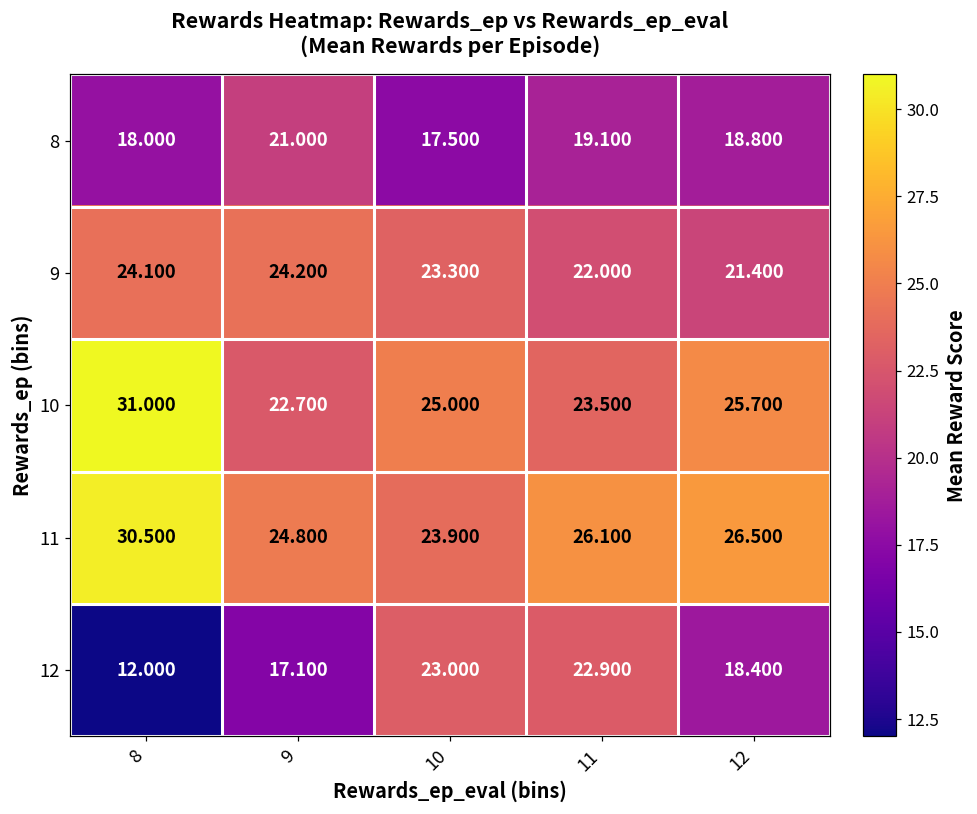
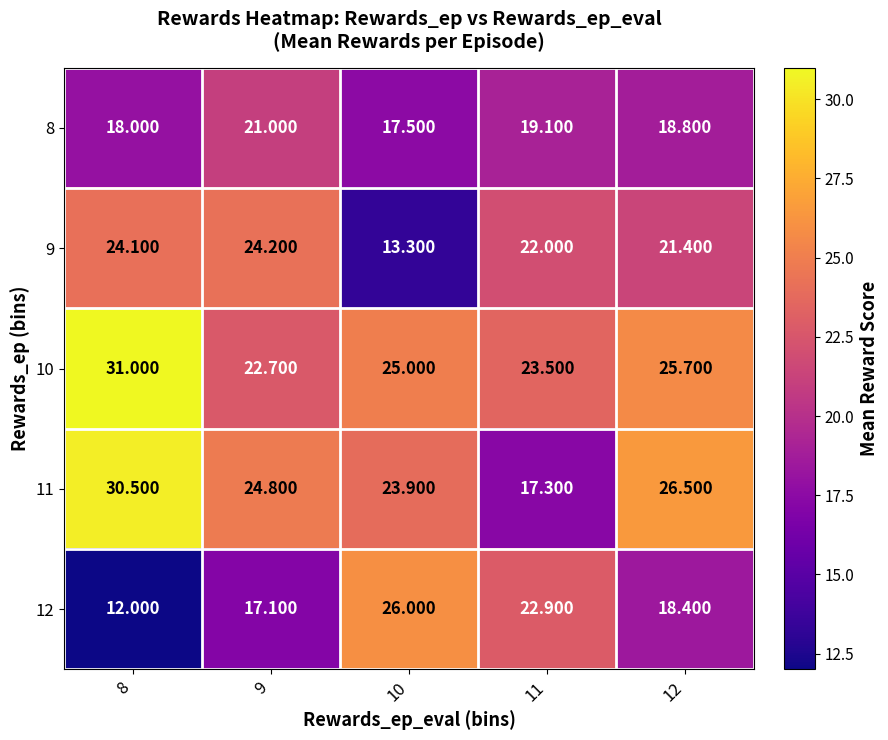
  {
    "8": {
      "8": 18.000,
      "9": 21.000,
      "10": 17.500,
      "11": 19.100,
      "12": 18.800
    },
    "9": {
      "8": 24.100,
      "9": 24.200,
-     "10": 23.300,
+     "10": 13.300,
      "11": 22.000,
      "12": 21.400
    },
    "10": {
      "8": 31.000,
      "9": 22.700,
      "10": 25.000,
      "11": 23.500,
      "12": 25.700
    },
    "11": {
      "8": 30.500,
      "9": 24.800,
      "10": 23.900,
-     "11": 26.100,
+     "11": 17.300,
      "12": 26.500
    },
    "12": {
      "8": 12.000,
      "9": 17.100,
-     "10": 23.000,
+     "10": 26.000,
      "11": 22.900,
      "12": 18.400
    }
  }
